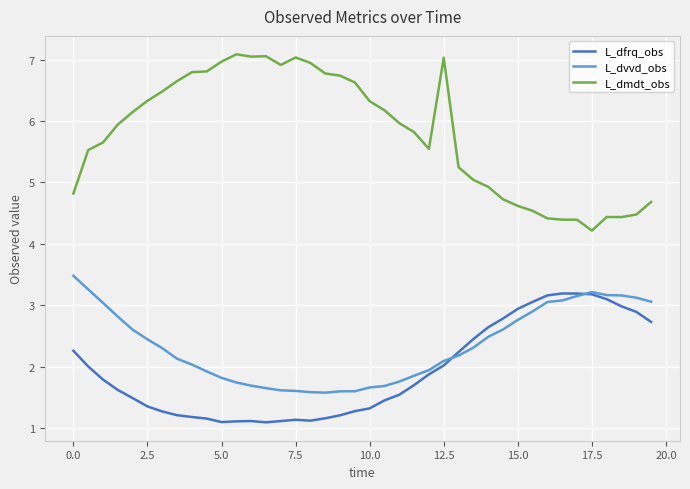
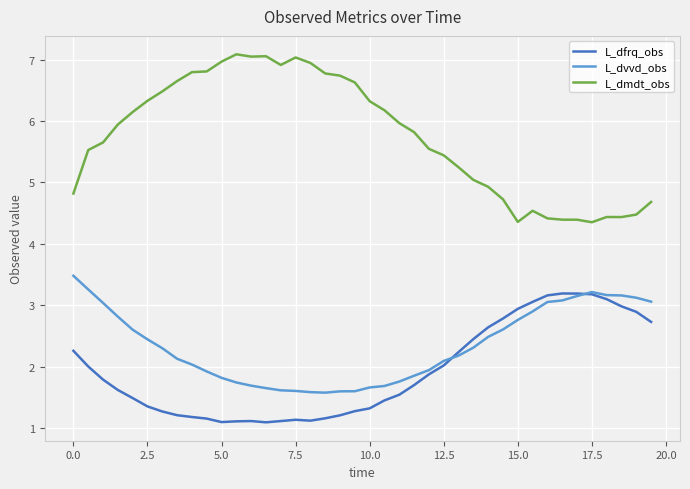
  {
    "L_dmdt_obs": {
      "0.0": 4.8,
      "2.5": 6.3,
      "5.0": 7.0,
      "7.5": 7.0,
      "10.0": 6.3,
-     "12.5": 7.0,
-     "15.0": 4.6,
-     "17.5": 4.2
+     "12.5": 5.4,
+     "15.0": 4.4,
+     "17.5": 4.4
    }
  }
